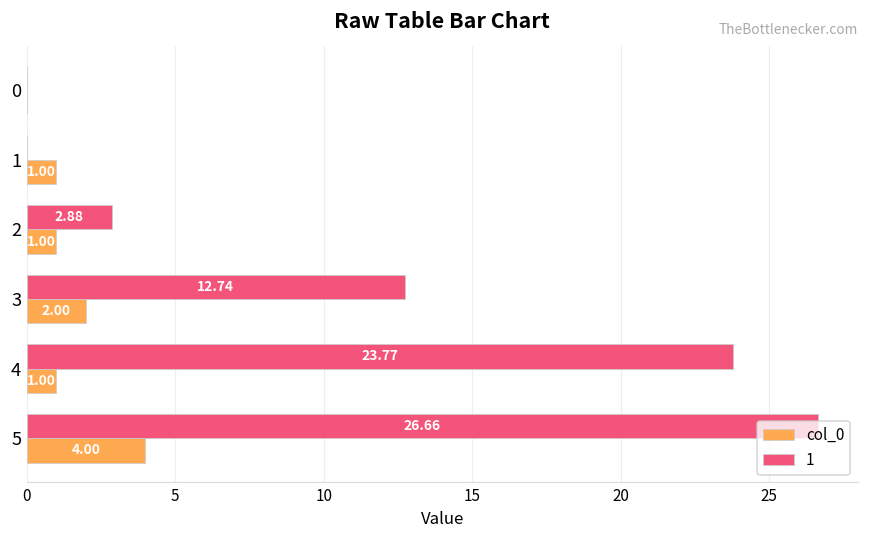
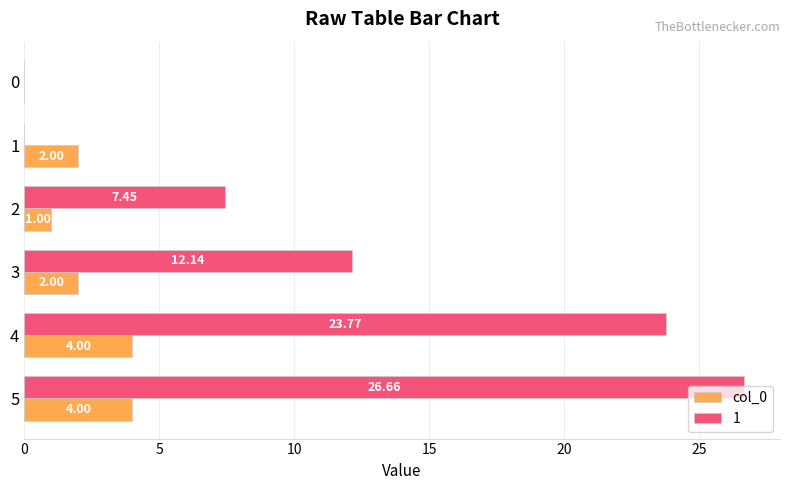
  {
    "col_0": {
-     "1": 1.00,
+     "1": 2.00,
      "2": 1.00,
      "3": 2.00,
-     "4": 1.00,
+     "4": 4.00,
      "5": 4.00
    },
    "1": {
-     "2": 2.88,
-     "3": 12.74,
+     "2": 7.45,
+     "3": 12.14,
      "4": 23.77
    }
  }
